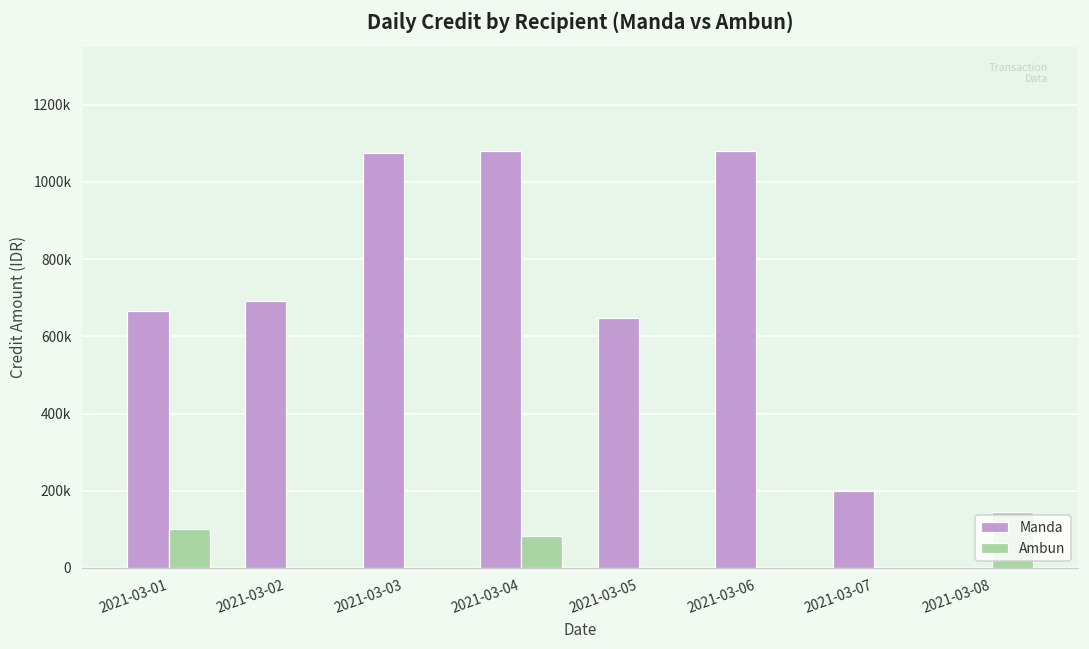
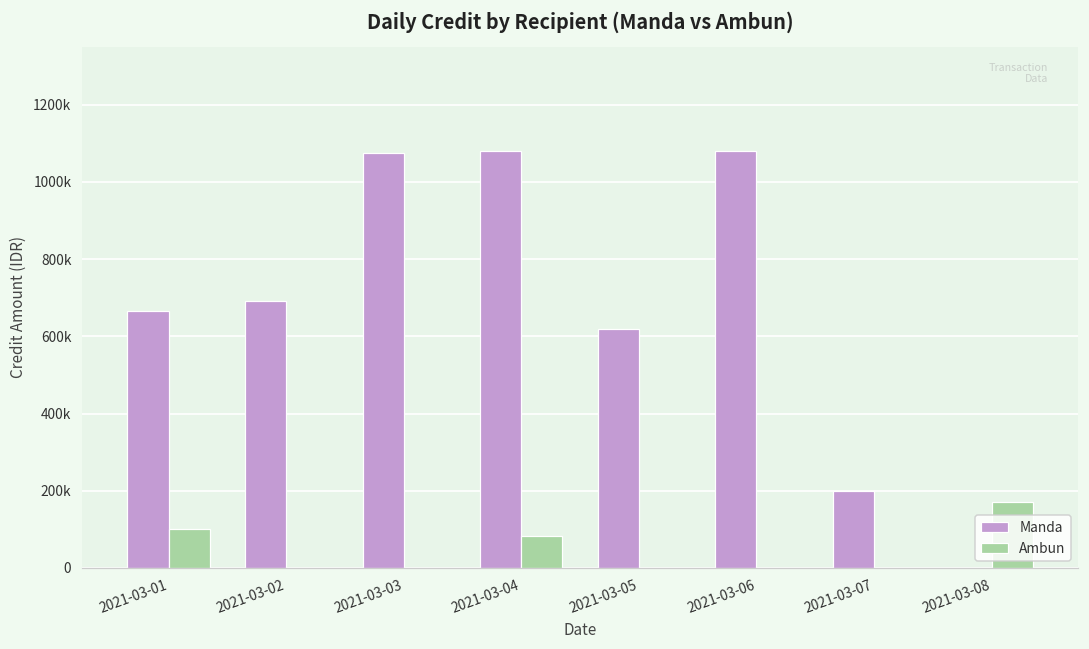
  {
    "Manda": {
      "2021-03-01": 670000,
      "2021-03-02": 690000,
      "2021-03-03": 1080000,
      "2021-03-04": 1080000,
-     "2021-03-05": 650000,
+     "2021-03-05": 620000,
      "2021-03-06": 1080000,
      "2021-03-07": 200000,
      "2021-03-08": 0
    },
    "Ambun": {
      "2021-03-01": 100000,
      "2021-03-02": 0,
      "2021-03-03": 0,
      "2021-03-04": 80000,
      "2021-03-05": 0,
      "2021-03-06": 0,
      "2021-03-07": 0,
-     "2021-03-08": 140000
+     "2021-03-08": 170000
    }
  }
